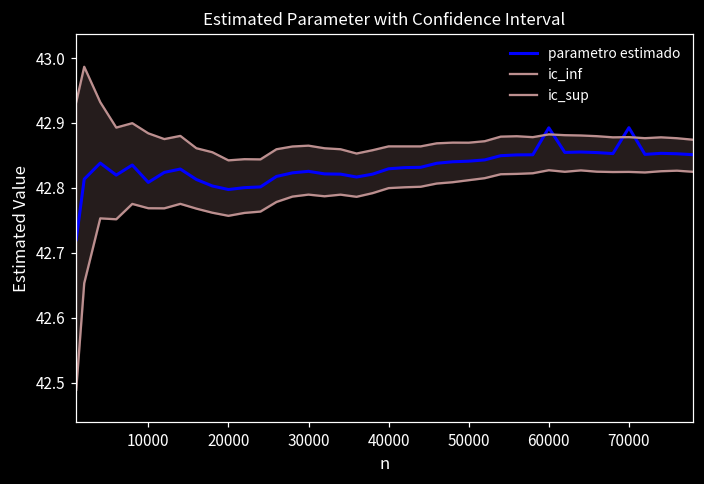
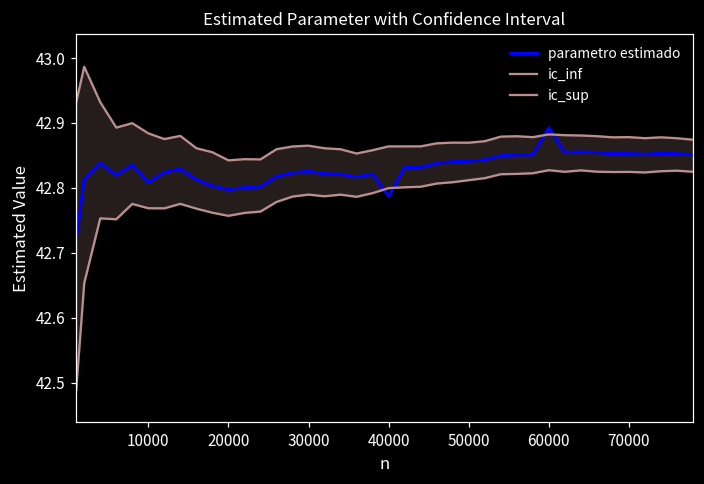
  {
    "parametro estimado": {
      "10000": 42.81,
      "20000": 42.80,
      "30000": 42.83,
-     "40000": 42.83,
+     "40000": 42.79,
      "50000": 42.84,
      "60000": 42.89,
-     "70000": 42.89
+     "70000": 42.85
    }
  }
